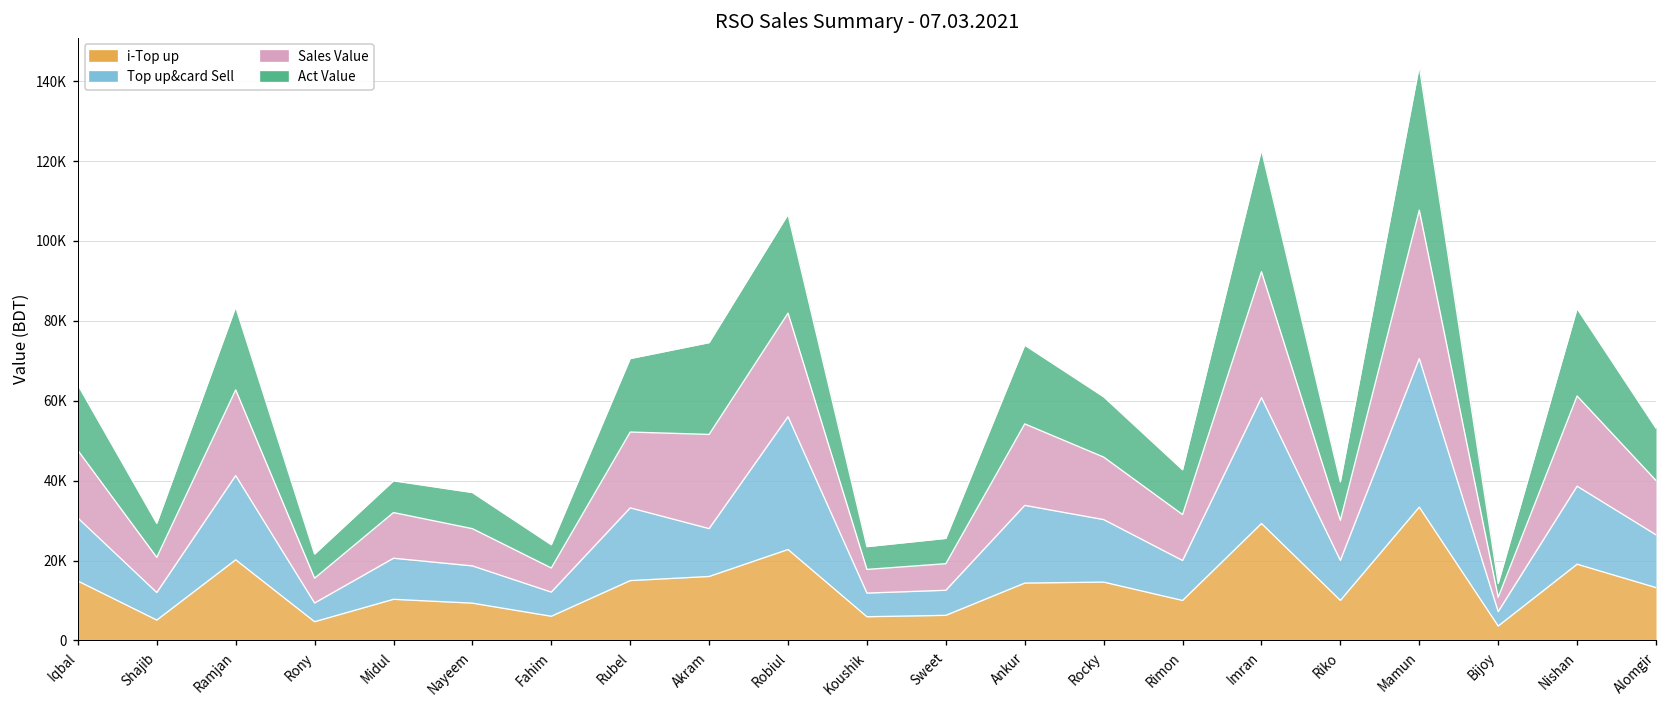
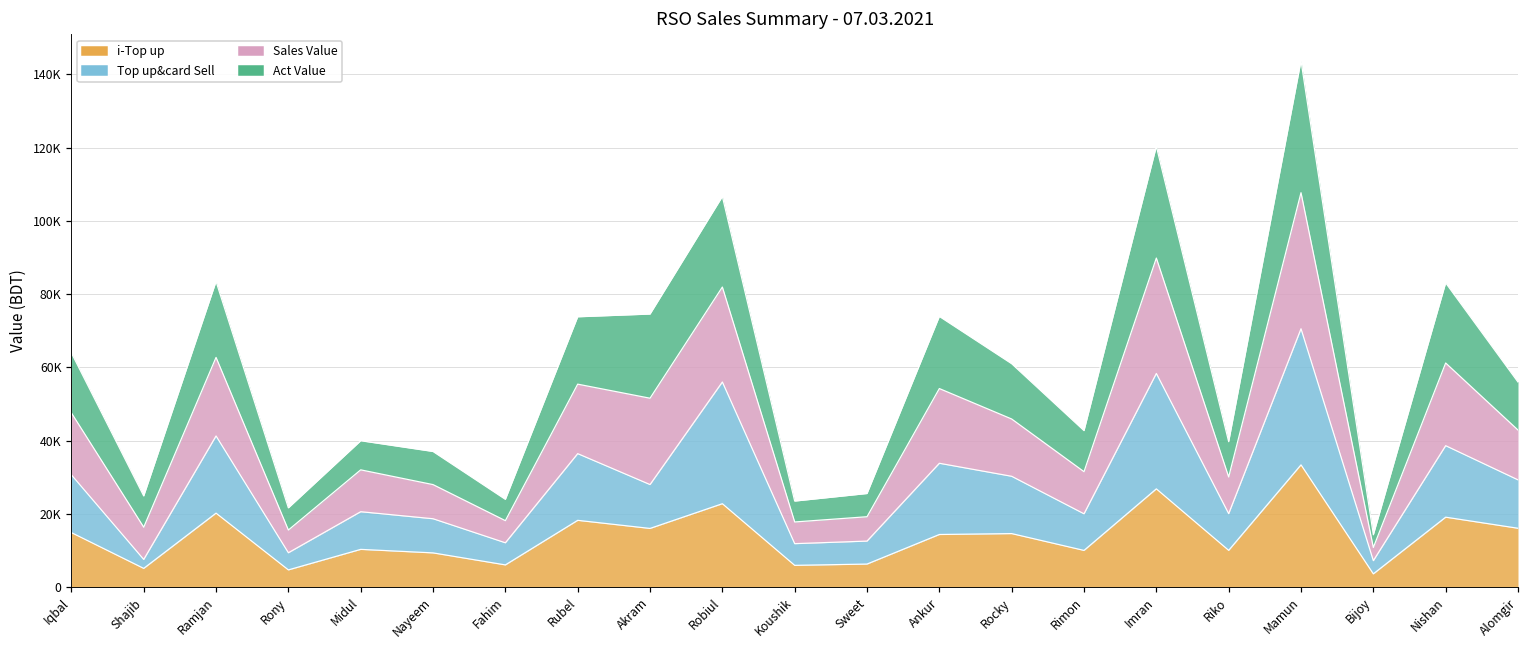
  {
    "i-Top up": {
      "Iqbal": 15000,
      "Shajib": 5000,
      "Ramjan": 20000,
      "Rony": 5000,
      "Midul": 10000,
      "Nayeem": 9000,
      "Fahim": 6000,
-     "Rubel": 15000,
+     "Rubel": 18000,
      "Akram": 16000,
      "Robiul": 23000,
      "Koushik": 6000,
      "Sweet": 6000,
      "Ankur": 14000,
      "Rocky": 15000,
      "Rimon": 10000,
-     "Imran": 29000,
+     "Imran": 27000,
      "Riko": 10000,
      "Mamun": 33000,
      "Bijoy": 4000,
      "Nishan": 19000,
-     "Alomgir": 13000
+     "Alomgir": 16000
    },
    "Top up&card Sell": {
      "Iqbal": 16000,
-     "Shajib": 7000,
+     "Shajib": 2000,
      "Ramjan": 21000,
      "Rony": 5000,
      "Midul": 10000,
      "Nayeem": 9000,
      "Fahim": 6000,
      "Rubel": 18000,
      "Akram": 12000,
      "Robiul": 33000,
      "Koushik": 6000,
      "Sweet": 6000,
      "Ankur": 19000,
      "Rocky": 16000,
      "Rimon": 10000,
      "Imran": 32000,
      "Riko": 10000,
      "Mamun": 37000,
      "Bijoy": 4000,
      "Nishan": 20000,
      "Alomgir": 13000
    },
    "Sales Value": {
      "Iqbal": 17000,
      "Shajib": 9000,
      "Ramjan": 21000,
      "Rony": 6000,
      "Midul": 11000,
      "Nayeem": 9000,
      "Fahim": 6000,
      "Rubel": 19000,
      "Akram": 24000,
      "Robiul": 26000,
      "Koushik": 6000,
      "Sweet": 7000,
      "Ankur": 20000,
      "Rocky": 16000,
      "Rimon": 12000,
      "Imran": 32000,
      "Riko": 10000,
      "Mamun": 37000,
      "Bijoy": 4000,
      "Nishan": 23000,
      "Alomgir": 14000
    },
    "Act Value": {
      "Iqbal": 16000,
      "Shajib": 9000,
      "Ramjan": 21000,
      "Rony": 6000,
      "Midul": 8000,
      "Nayeem": 9000,
      "Fahim": 6000,
      "Rubel": 18000,
      "Akram": 23000,
      "Robiul": 25000,
      "Koushik": 6000,
      "Sweet": 6000,
      "Ankur": 20000,
      "Rocky": 15000,
      "Rimon": 11000,
      "Imran": 30000,
      "Riko": 10000,
      "Mamun": 36000,
      "Bijoy": 3000,
      "Nishan": 22000,
      "Alomgir": 13000
    }
  }
